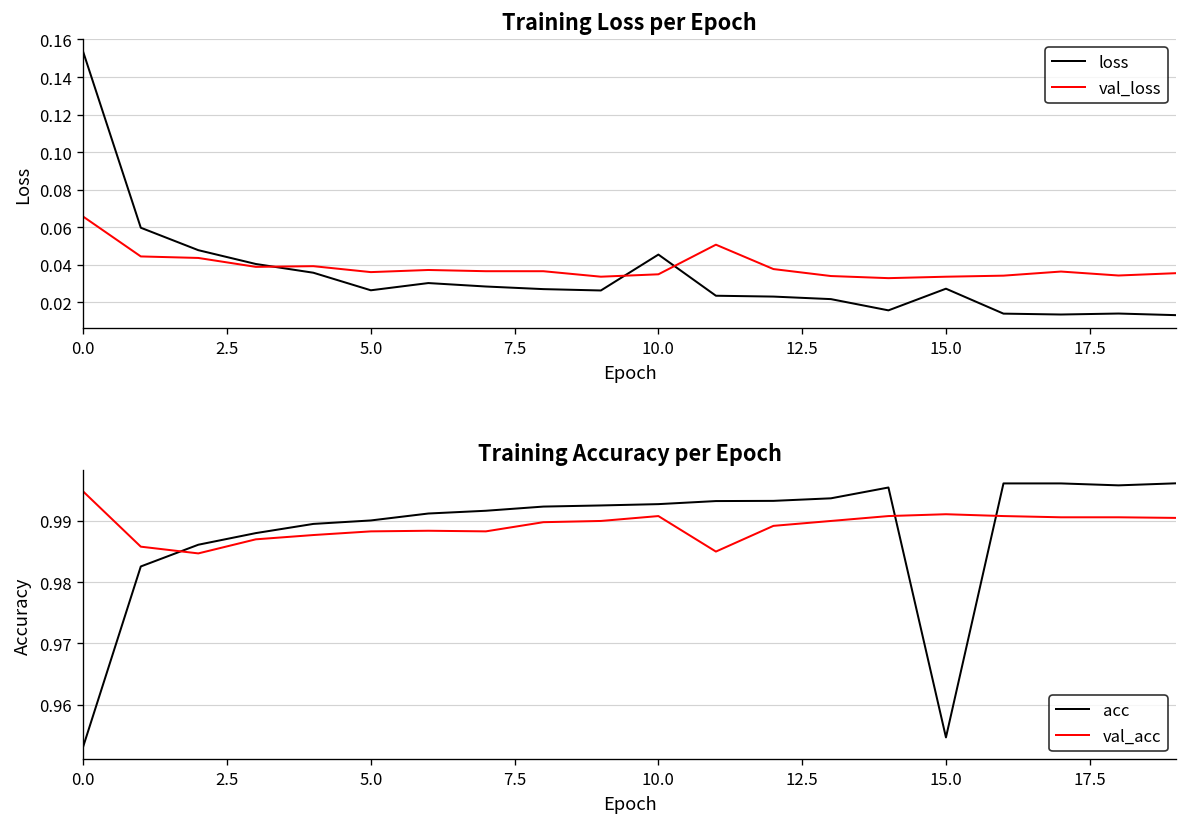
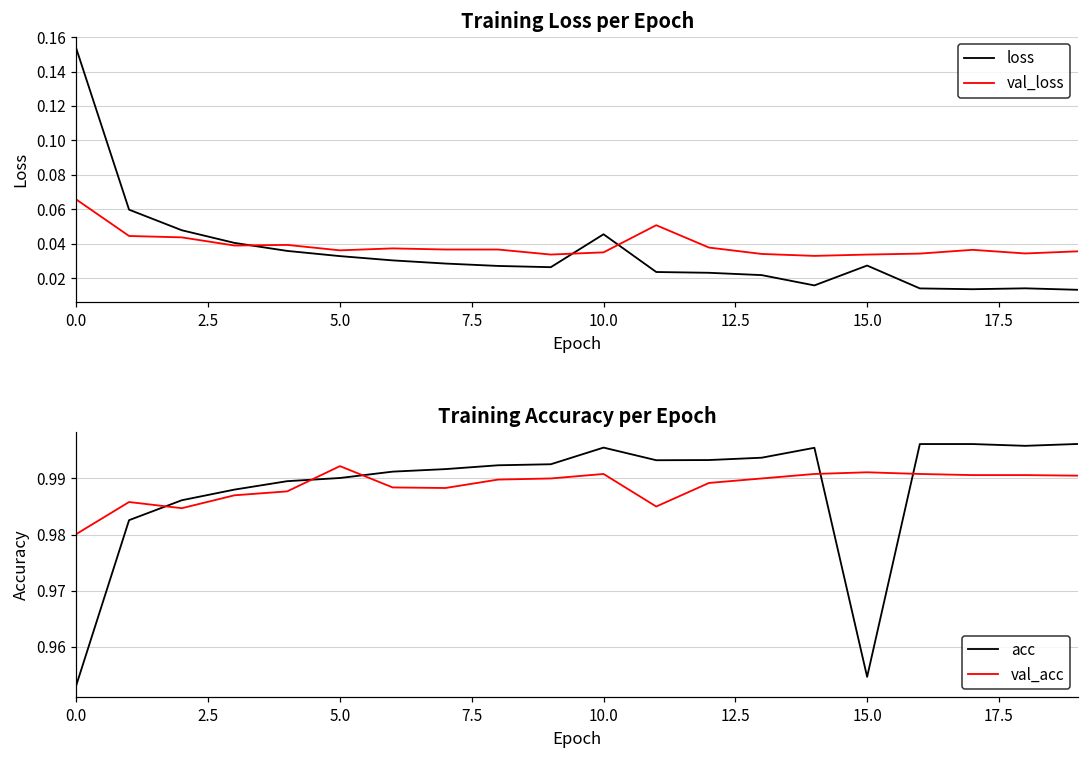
  {
    "Training Loss per Epoch": {
      "loss": {
        "0.0": 0.153,
-       "5.0": 0.026,
+       "5.0": 0.033,
        "10.0": 0.045,
        "15.0": 0.027
      },
      "val_loss": {
        "0.0": 0.066,
        "5.0": 0.036,
        "10.0": 0.035,
        "15.0": 0.034
      }
    },
    "Training Accuracy per Epoch": {
      "acc": {
        "0.0": 0.953,
        "5.0": 0.990,
-       "10.0": 0.993,
+       "10.0": 0.996,
        "15.0": 0.955
      },
      "val_acc": {
-       "0.0": 0.995,
-       "5.0": 0.988,
+       "0.0": 0.980,
+       "5.0": 0.992,
        "10.0": 0.991,
        "15.0": 0.991
      }
    }
  }
